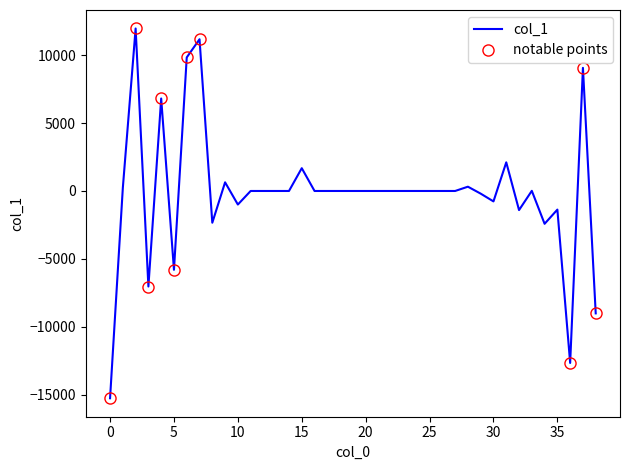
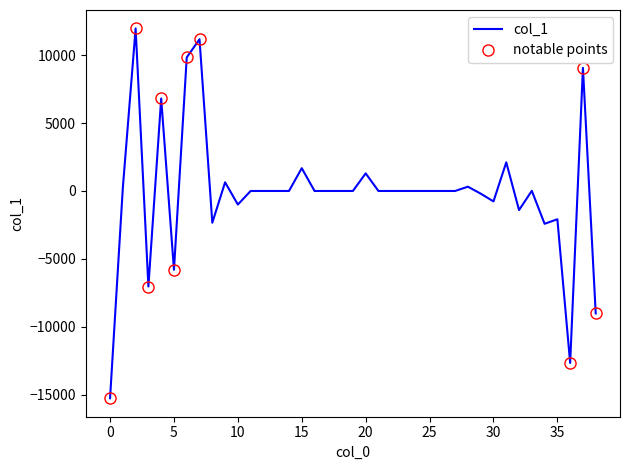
  {
    "col_1": {
      "10": -1000,
      "15": 1700,
-     "20": 0,
+     "20": 1300,
      "25": 0,
      "30": -800,
-     "35": -1400
+     "35": -2100
    }
  }
